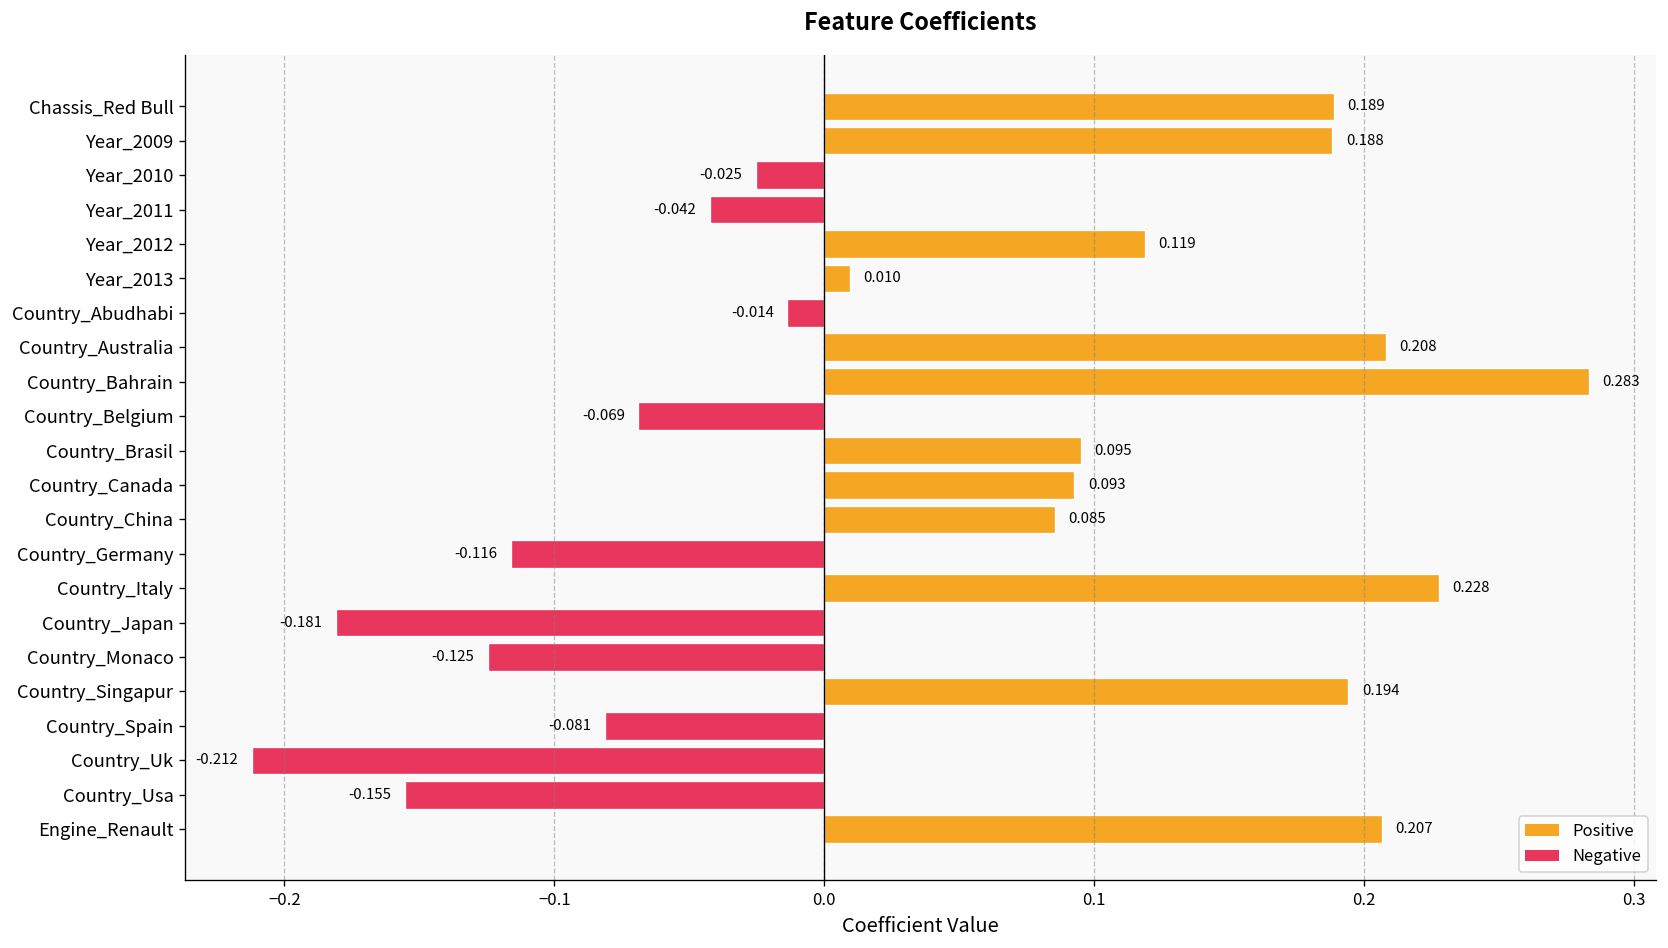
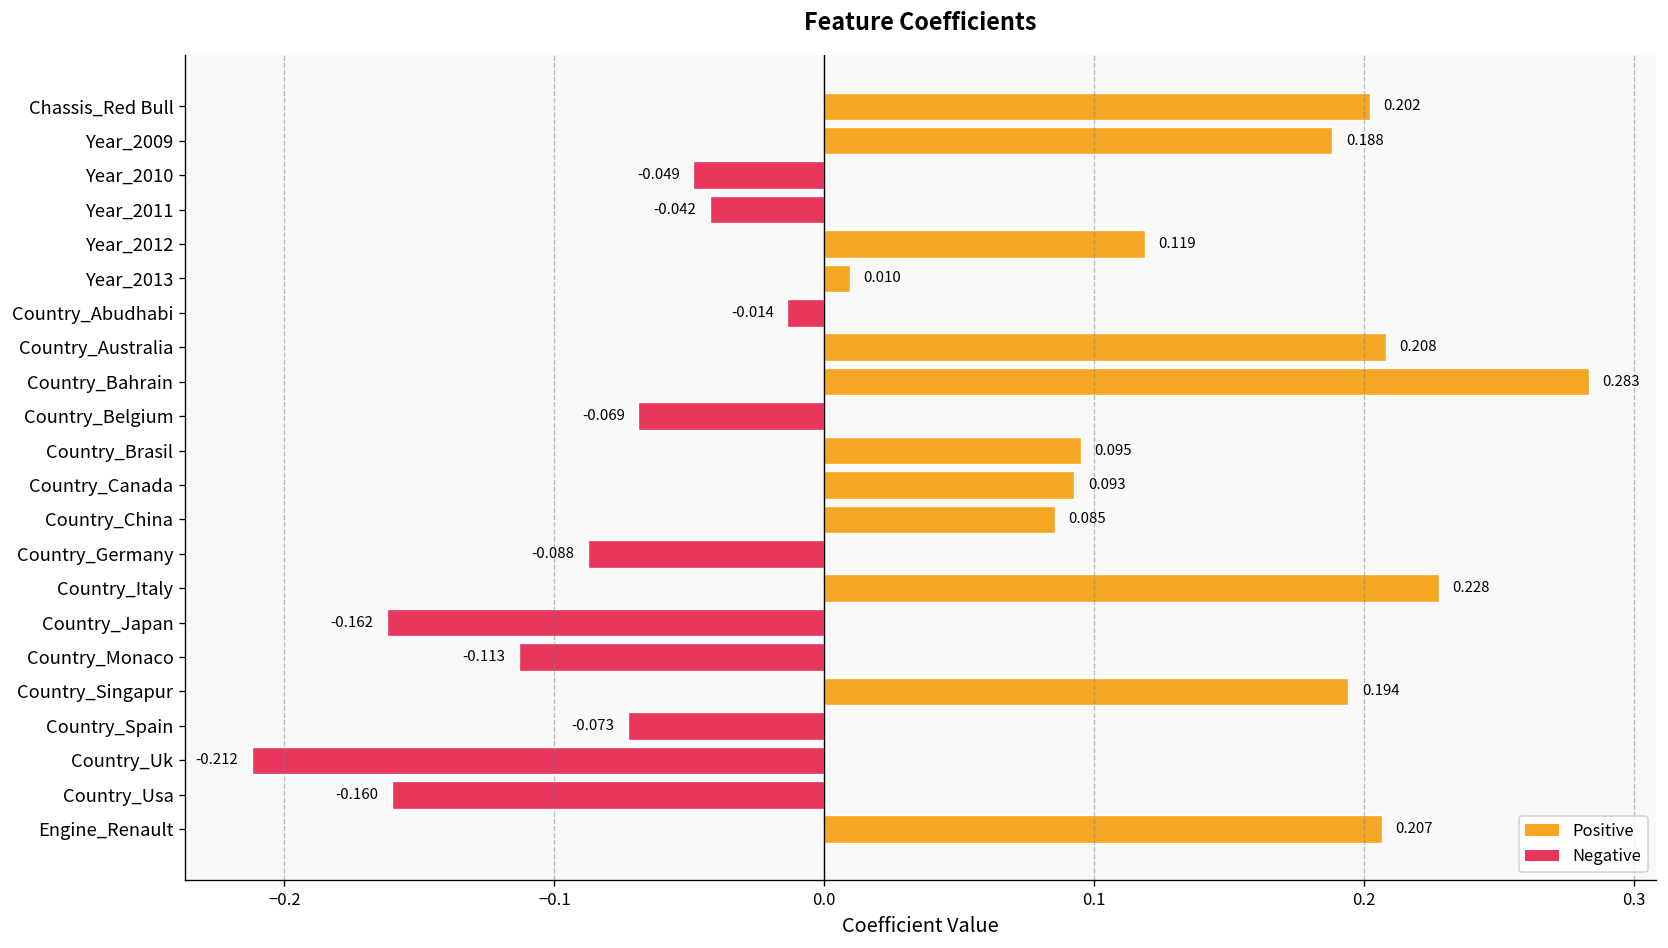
  {
-   "Chassis_Red Bull": 0.189,
+   "Chassis_Red Bull": 0.202,
    "Year_2009": 0.188,
-   "Year_2010": -0.025,
+   "Year_2010": -0.049,
    "Year_2011": -0.042,
    "Year_2012": 0.119,
    "Year_2013": 0.010,
    "Country_Abudhabi": -0.014,
    "Country_Australia": 0.208,
    "Country_Bahrain": 0.283,
    "Country_Belgium": -0.069,
    "Country_Brasil": 0.095,
    "Country_Canada": 0.093,
    "Country_China": 0.085,
-   "Country_Germany": -0.116,
+   "Country_Germany": -0.088,
    "Country_Italy": 0.228,
-   "Country_Japan": -0.181,
-   "Country_Monaco": -0.125,
+   "Country_Japan": -0.162,
+   "Country_Monaco": -0.113,
    "Country_Singapur": 0.194,
-   "Country_Spain": -0.081,
+   "Country_Spain": -0.073,
    "Country_Uk": -0.212,
-   "Country_Usa": -0.155,
+   "Country_Usa": -0.160,
    "Engine_Renault": 0.207
  }
